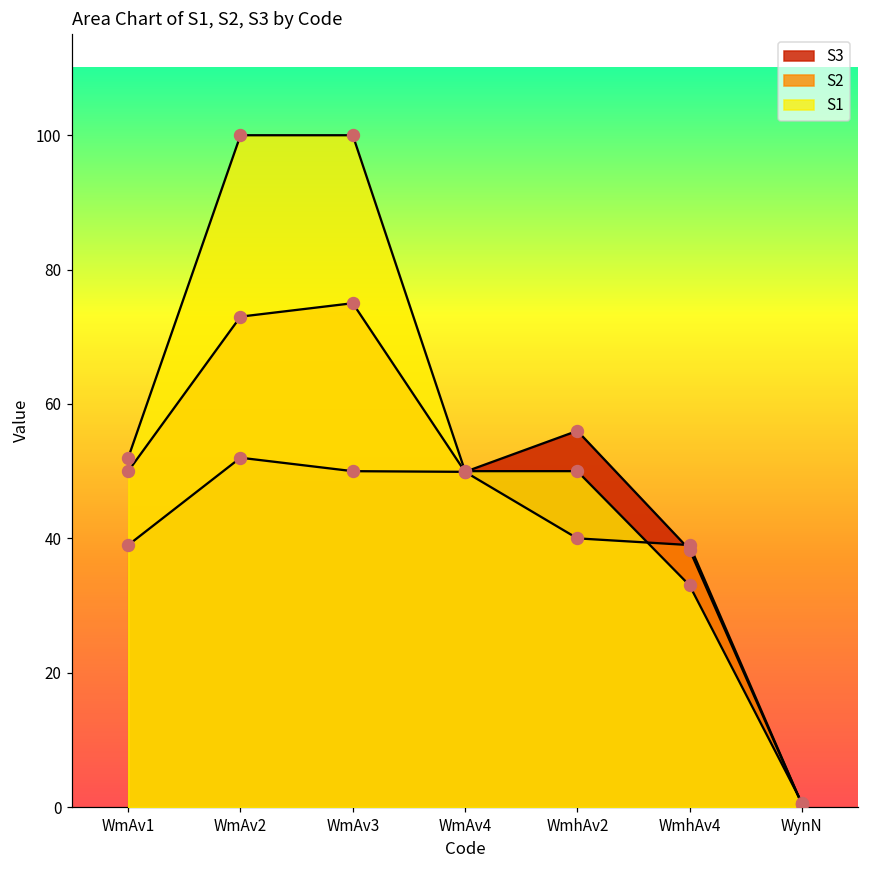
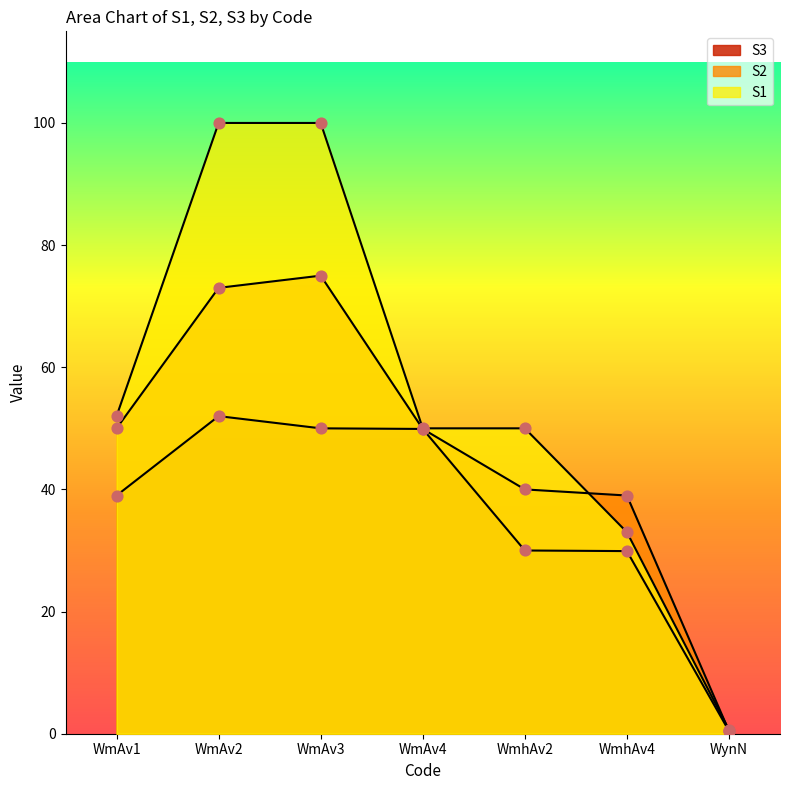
  {
    "S3": {
      "WmAv1": 39,
      "WmAv2": 52,
      "WmAv3": 50,
-     "WmhAv2": 56,
-     "WmhAv4": 38
+     "WmhAv2": 30,
+     "WmhAv4": 30
    },
    "S2": {
      "WmAv1": 50,
      "WmAv2": 73,
      "WmAv3": 75,
      "WmhAv2": 40,
      "WmhAv4": 39
    },
    "S1": {
      "WmAv1": 52,
      "WmAv2": 100,
      "WmAv3": 100,
      "WmhAv2": 50,
      "WmhAv4": 33
    }
  }
